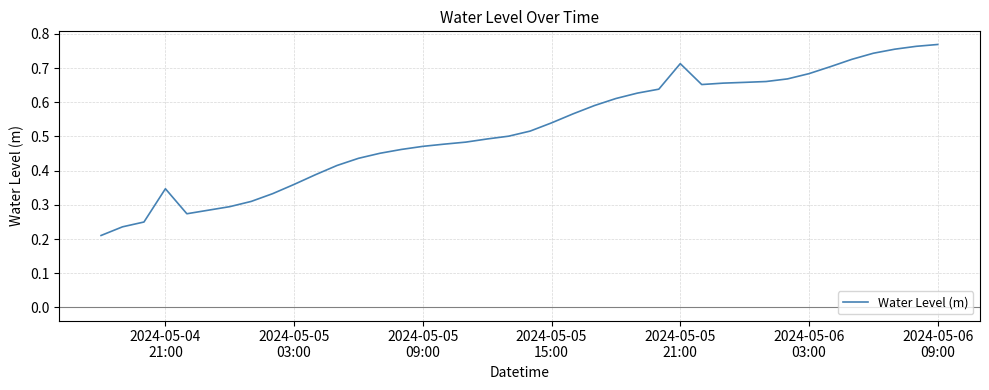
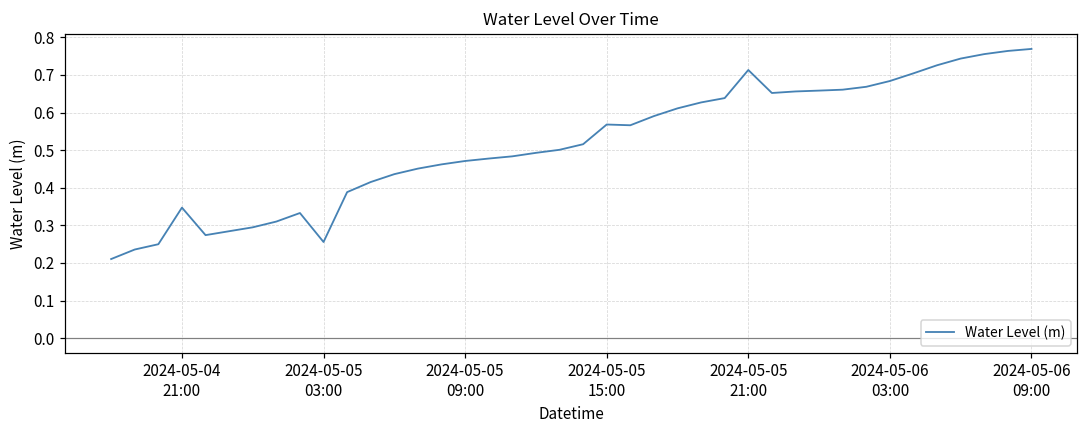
  {
    "2024-05-04 21:00": 0.35,
-   "2024-05-05 03:00": 0.36,
+   "2024-05-05 03:00": 0.26,
    "2024-05-05 09:00": 0.47,
-   "2024-05-05 15:00": 0.54,
+   "2024-05-05 15:00": 0.57,
    "2024-05-05 21:00": 0.71,
    "2024-05-06 03:00": 0.68,
    "2024-05-06 09:00": 0.77
  }
